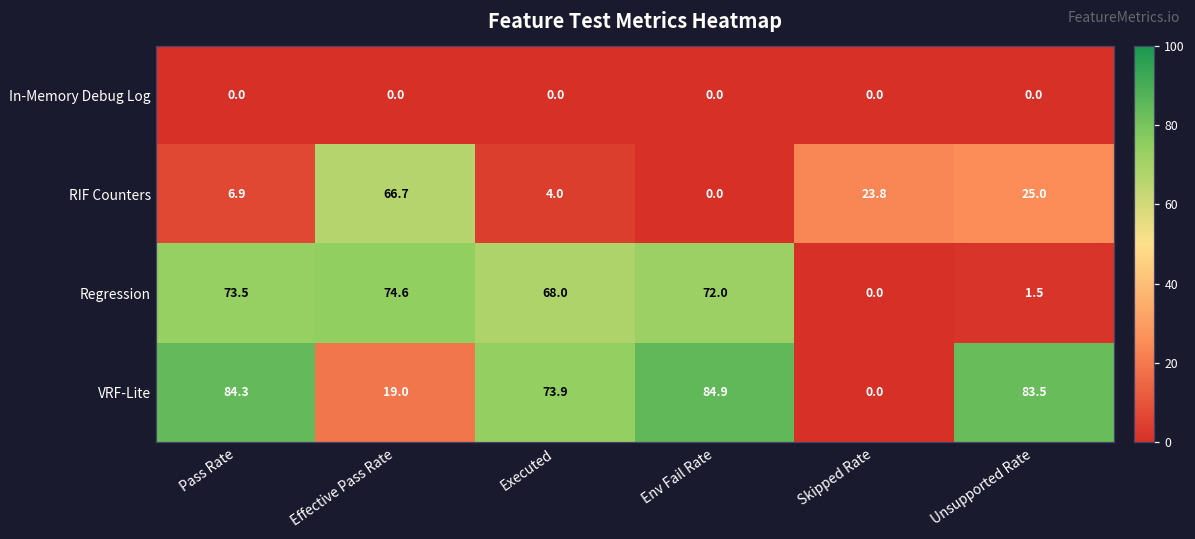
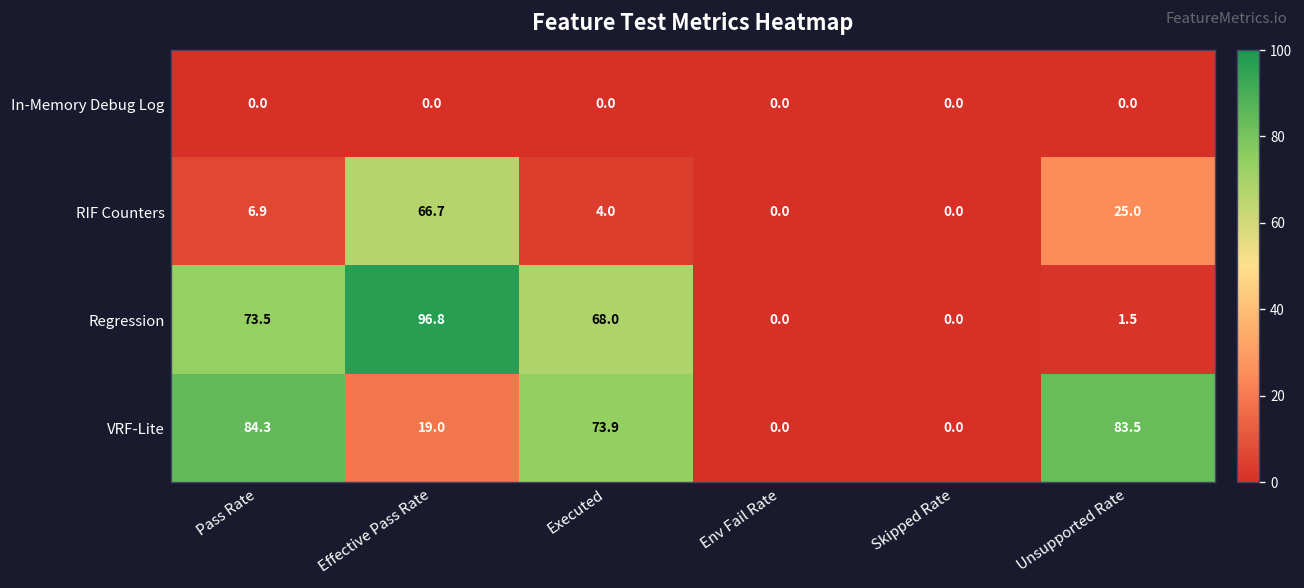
  {
    "In-Memory Debug Log": {
      "Pass Rate": 0.0,
      "Effective Pass Rate": 0.0,
      "Executed": 0.0,
      "Env Fail Rate": 0.0,
      "Skipped Rate": 0.0,
      "Unsupported Rate": 0.0
    },
    "RIF Counters": {
      "Pass Rate": 6.9,
      "Effective Pass Rate": 66.7,
      "Executed": 4.0,
      "Env Fail Rate": 0.0,
-     "Skipped Rate": 23.8,
+     "Skipped Rate": 0.0,
      "Unsupported Rate": 25.0
    },
    "Regression": {
      "Pass Rate": 73.5,
-     "Effective Pass Rate": 74.6,
+     "Effective Pass Rate": 96.8,
      "Executed": 68.0,
-     "Env Fail Rate": 72.0,
+     "Env Fail Rate": 0.0,
      "Skipped Rate": 0.0,
      "Unsupported Rate": 1.5
    },
    "VRF-Lite": {
      "Pass Rate": 84.3,
      "Effective Pass Rate": 19.0,
      "Executed": 73.9,
-     "Env Fail Rate": 84.9,
+     "Env Fail Rate": 0.0,
      "Skipped Rate": 0.0,
      "Unsupported Rate": 83.5
    }
  }
